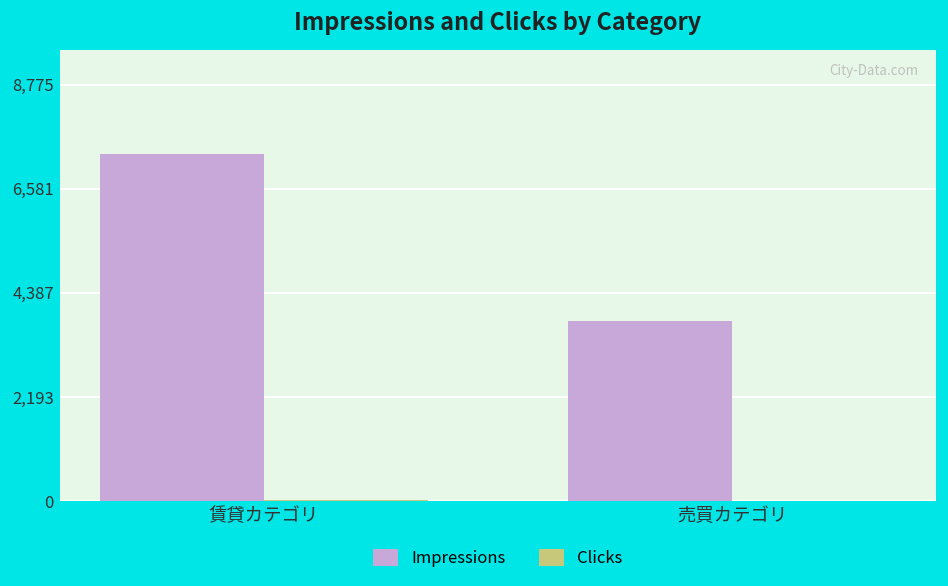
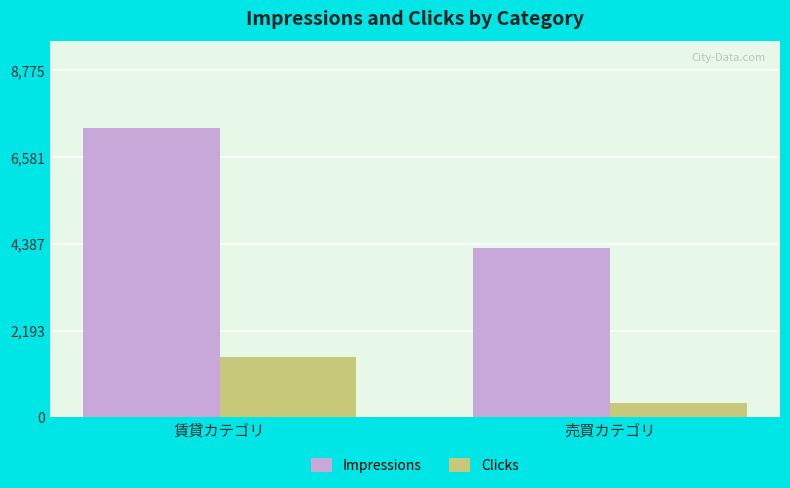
  {
    "Impressions": {
      "賃貸カテゴリ": "7,300",
-     "売買カテゴリ": "3,800"
+     "売買カテゴリ": "4,300"
    },
    "Clicks": {
-     "賃貸カテゴリ": "0",
-     "売買カテゴリ": "0"
+     "賃貸カテゴリ": "1,500",
+     "売買カテゴリ": "300"
    }
  }
